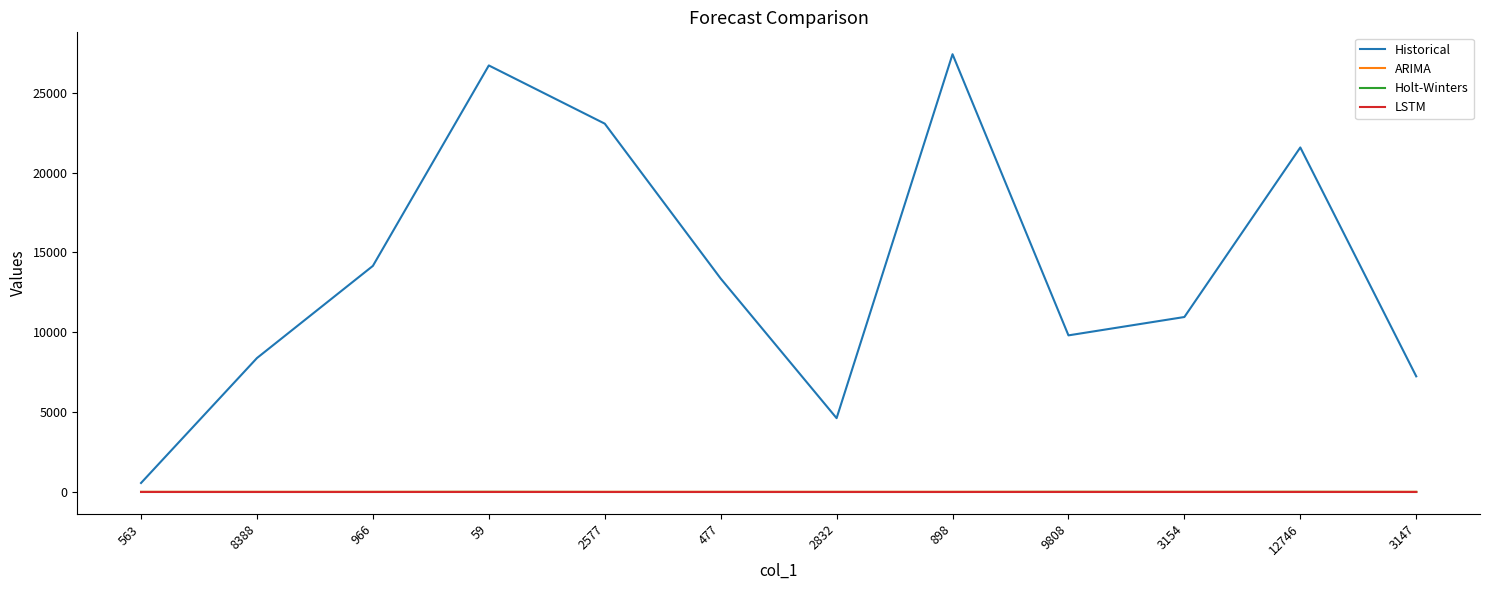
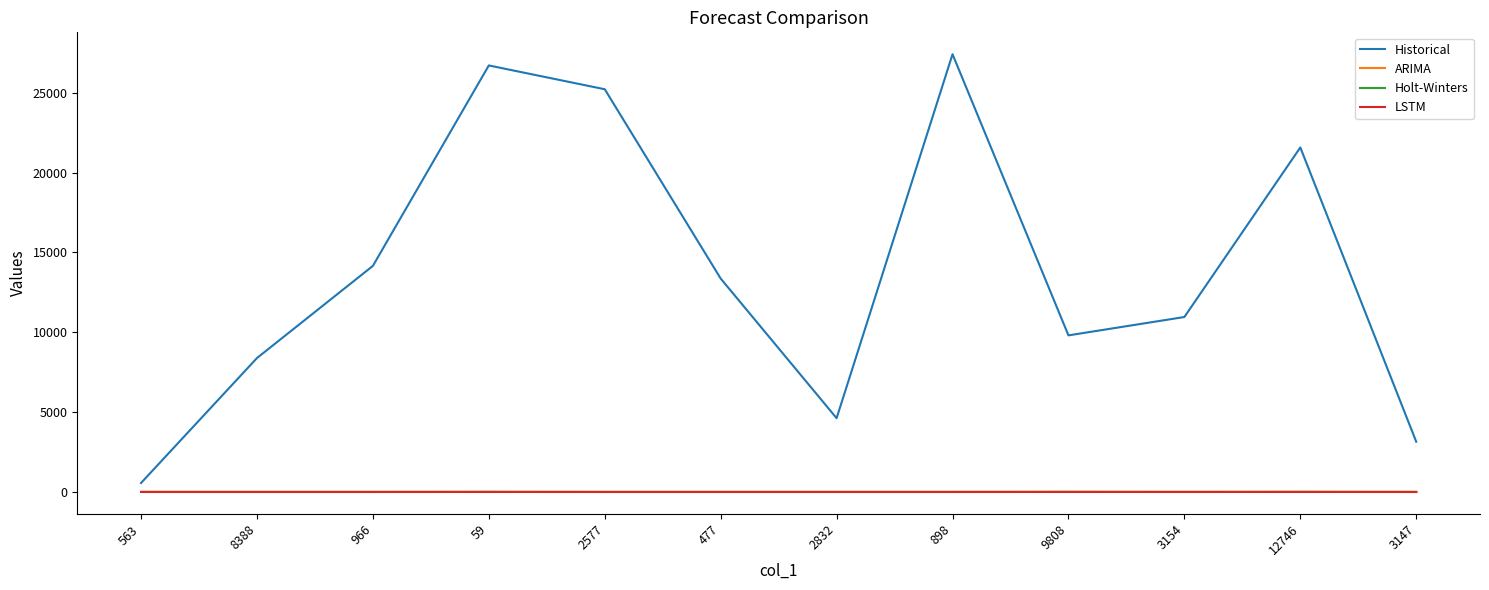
  {
    "Historical": {
      "563": 600,
      "8388": 8400,
      "966": 14200,
      "59": 26700,
-     "2577": 23100,
+     "2577": 25200,
      "477": 13400,
      "2832": 4600,
      "898": 27400,
      "9808": 9800,
      "3154": 11000,
      "12746": 21600,
-     "3147": 7200
+     "3147": 3100
    },
    "LSTM": {
      "563": 0,
      "8388": 0,
      "966": 0,
      "59": 0,
      "2577": 0,
      "477": 0,
      "2832": 0,
      "898": 0,
      "9808": 0,
      "3154": 0,
      "12746": 0,
      "3147": 0
    }
  }
